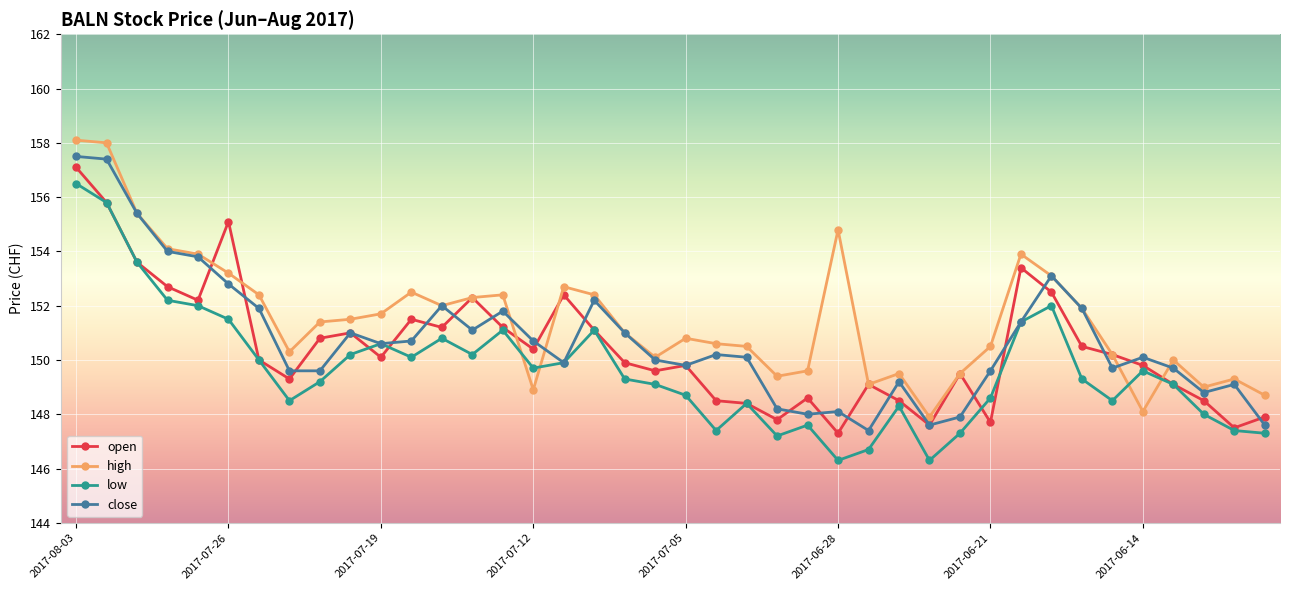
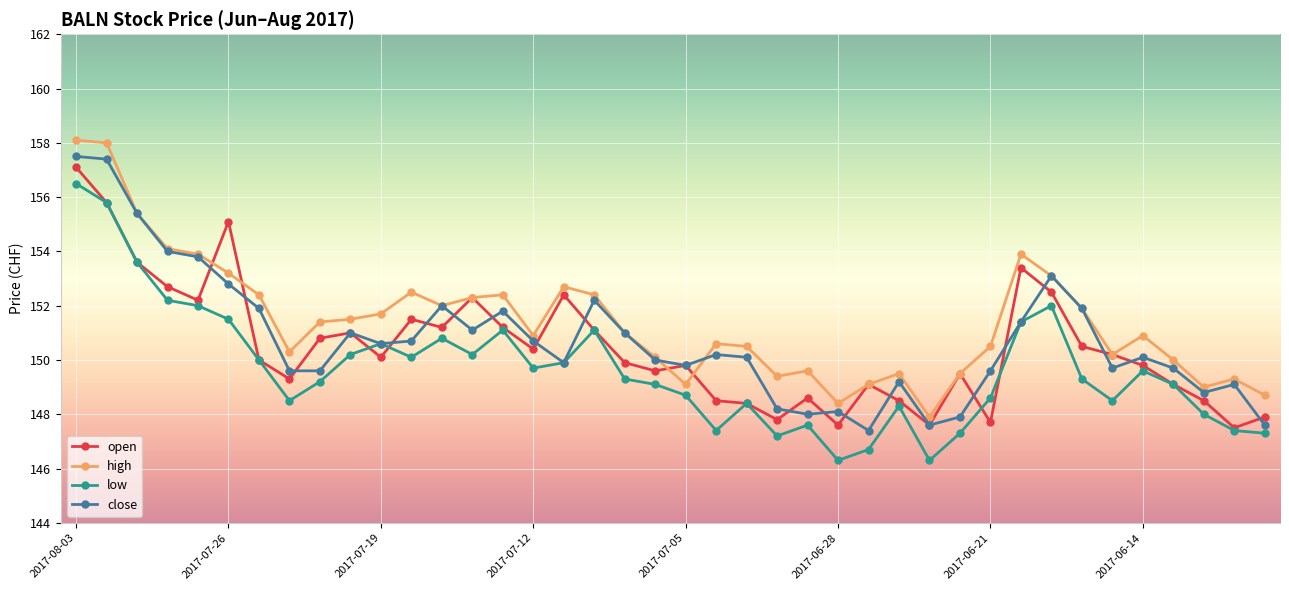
  {
    "open": {
      "2017-08-03": 157.1,
      "2017-07-26": 155.1,
      "2017-07-19": 150.1,
      "2017-07-12": 150.4,
-     "2017-06-28": 147.3,
+     "2017-06-28": 147.6,
      "2017-06-21": 147.7,
      "2017-06-14": 149.8
    },
    "high": {
      "2017-08-03": 158.1,
      "2017-07-26": 153.2,
      "2017-07-19": 151.7,
-     "2017-07-12": 148.9,
-     "2017-07-05": 150.8,
-     "2017-06-28": 154.8,
+     "2017-07-12": 150.9,
+     "2017-07-05": 149.1,
+     "2017-06-28": 148.4,
      "2017-06-21": 150.5,
-     "2017-06-14": 148.1
+     "2017-06-14": 150.9
    }
  }
